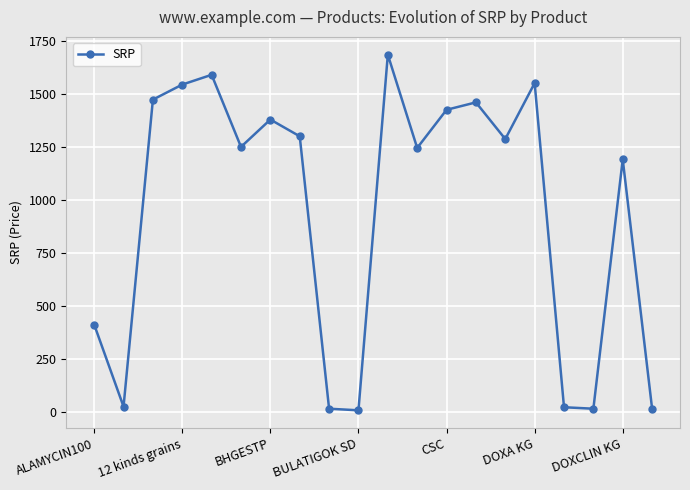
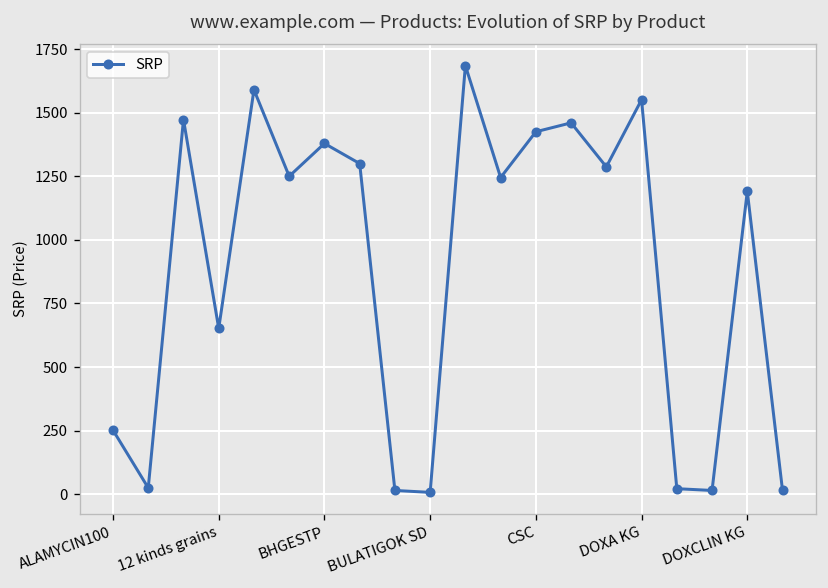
  {
-   "ALAMYCIN100": 410,
-   "12 kinds grains": 1540,
+   "ALAMYCIN100": 250,
+   "12 kinds grains": 650,
    "BHGESTP": 1380,
    "BULATIGOK SD": 10,
    "CSC": 1430,
    "DOXA KG": 1550,
    "DOXCLIN KG": 1190
  }
